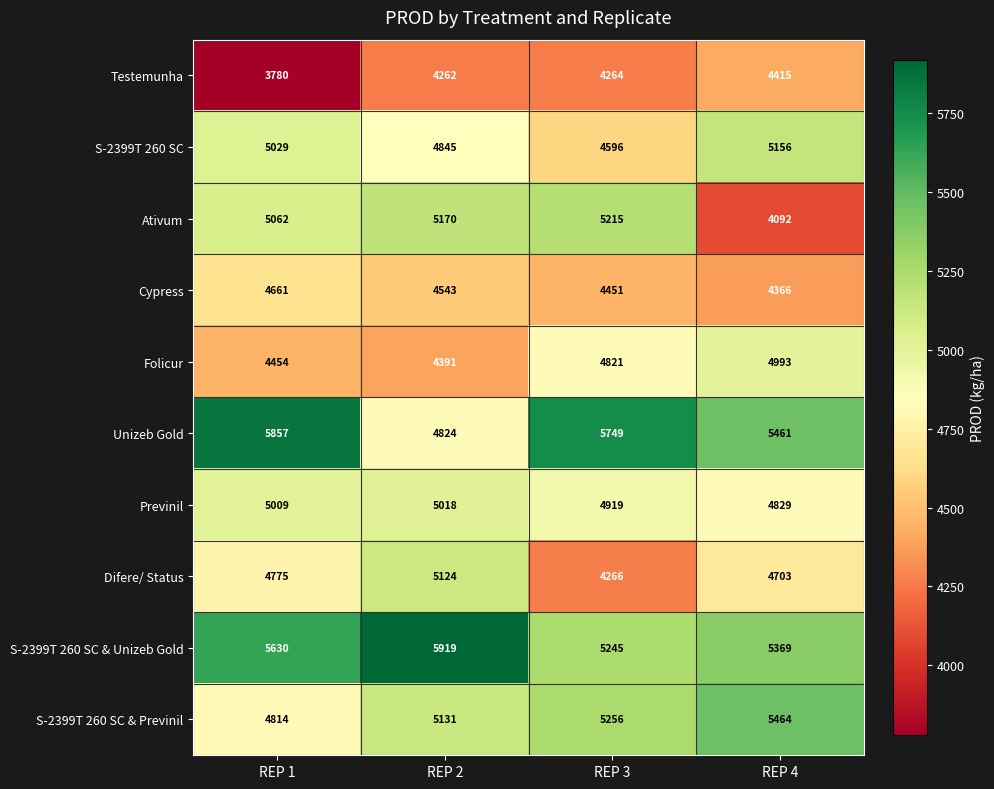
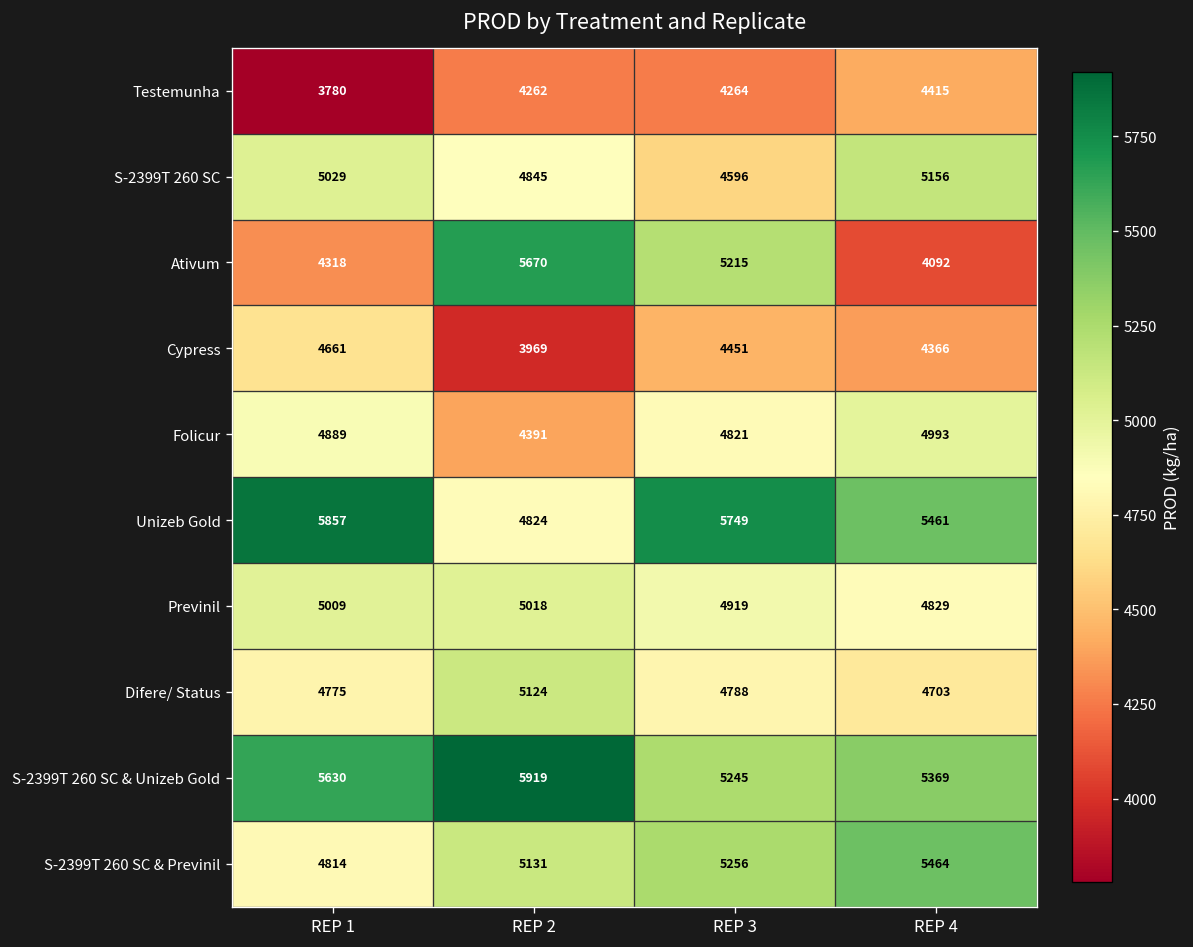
  {
    "Testemunha": {
      "REP 1": 3780,
      "REP 2": 4262,
      "REP 3": 4264,
      "REP 4": 4415
    },
    "S-2399T 260 SC": {
      "REP 1": 5029,
      "REP 2": 4845,
      "REP 3": 4596,
      "REP 4": 5156
    },
    "Ativum": {
-     "REP 1": 5062,
-     "REP 2": 5170,
+     "REP 1": 4318,
+     "REP 2": 5670,
      "REP 3": 5215,
      "REP 4": 4092
    },
    "Cypress": {
      "REP 1": 4661,
-     "REP 2": 4543,
+     "REP 2": 3969,
      "REP 3": 4451,
      "REP 4": 4366
    },
    "Folicur": {
-     "REP 1": 4454,
+     "REP 1": 4889,
      "REP 2": 4391,
      "REP 3": 4821,
      "REP 4": 4993
    },
    "Unizeb Gold": {
      "REP 1": 5857,
      "REP 2": 4824,
      "REP 3": 5749,
      "REP 4": 5461
    },
    "Previnil": {
      "REP 1": 5009,
      "REP 2": 5018,
      "REP 3": 4919,
      "REP 4": 4829
    },
    "Difere/ Status": {
      "REP 1": 4775,
      "REP 2": 5124,
-     "REP 3": 4266,
+     "REP 3": 4788,
      "REP 4": 4703
    },
    "S-2399T 260 SC & Unizeb Gold": {
      "REP 1": 5630,
      "REP 2": 5919,
      "REP 3": 5245,
      "REP 4": 5369
    },
    "S-2399T 260 SC & Previnil": {
      "REP 1": 4814,
      "REP 2": 5131,
      "REP 3": 5256,
      "REP 4": 5464
    }
  }
